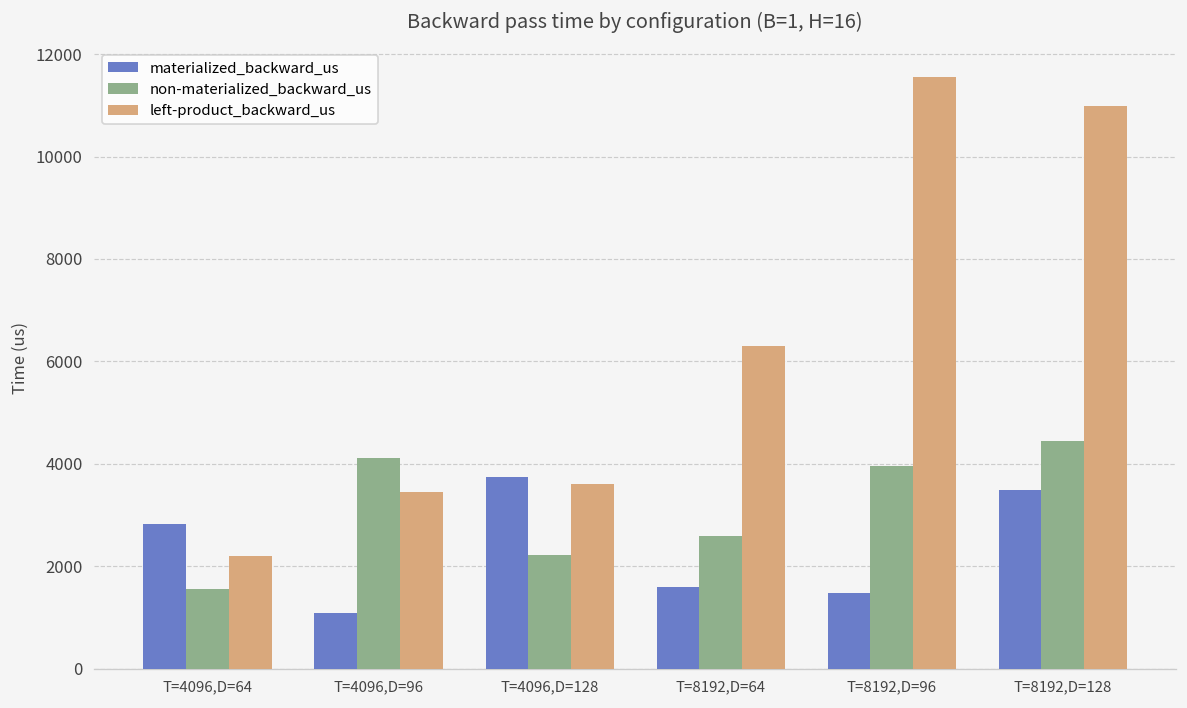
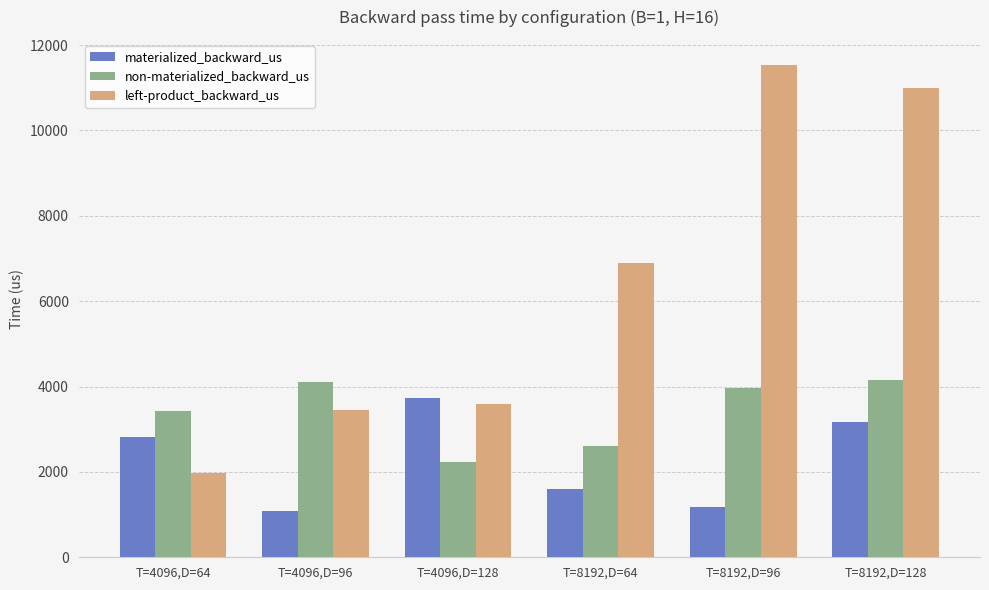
  {
    "materialized_backward_us": {
      "T=4096,D=64": 2800,
      "T=4096,D=96": 1100,
      "T=4096,D=128": 3700,
      "T=8192,D=64": 1600,
-     "T=8192,D=96": 1500,
-     "T=8192,D=128": 3500
+     "T=8192,D=96": 1200,
+     "T=8192,D=128": 3200
    },
    "non-materialized_backward_us": {
-     "T=4096,D=64": 1600,
+     "T=4096,D=64": 3400,
      "T=4096,D=96": 4100,
      "T=4096,D=128": 2200,
      "T=8192,D=64": 2600,
      "T=8192,D=96": 4000,
-     "T=8192,D=128": 4400
+     "T=8192,D=128": 4200
    },
    "left-product_backward_us": {
-     "T=4096,D=64": 2200,
+     "T=4096,D=64": 2000,
      "T=4096,D=96": 3500,
      "T=4096,D=128": 3600,
-     "T=8192,D=64": 6300,
+     "T=8192,D=64": 6900,
      "T=8192,D=96": 11500,
      "T=8192,D=128": 11000
    }
  }
